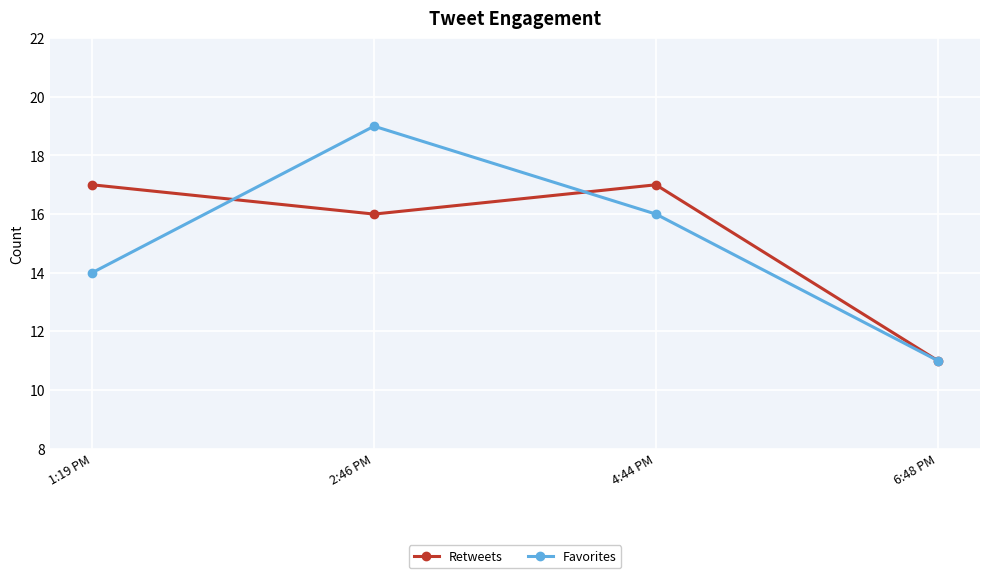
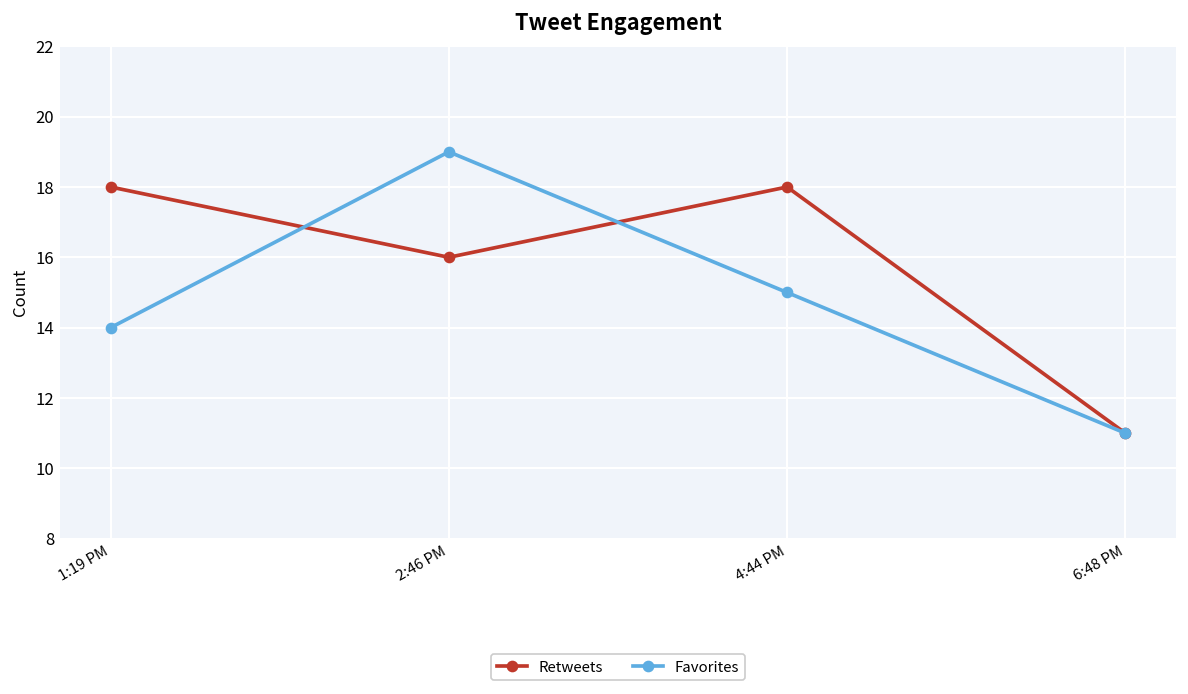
  {
    "Retweets": {
-     "1:19 PM": 17,
+     "1:19 PM": 18,
      "2:46 PM": 16,
-     "4:44 PM": 17
+     "4:44 PM": 18
    },
    "Favorites": {
      "1:19 PM": 14,
      "2:46 PM": 19,
-     "4:44 PM": 16
+     "4:44 PM": 15
    }
  }
